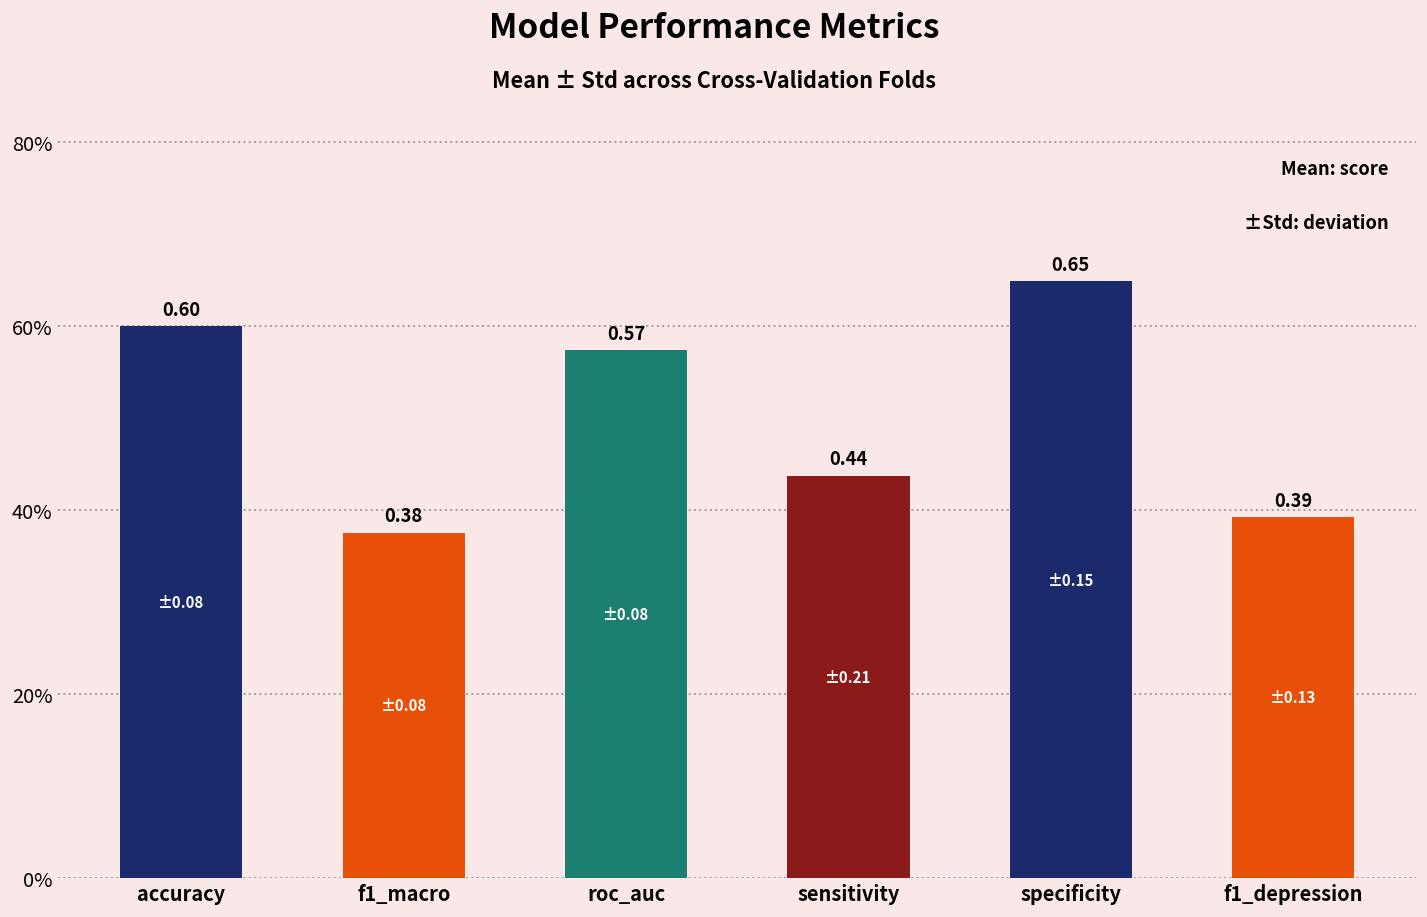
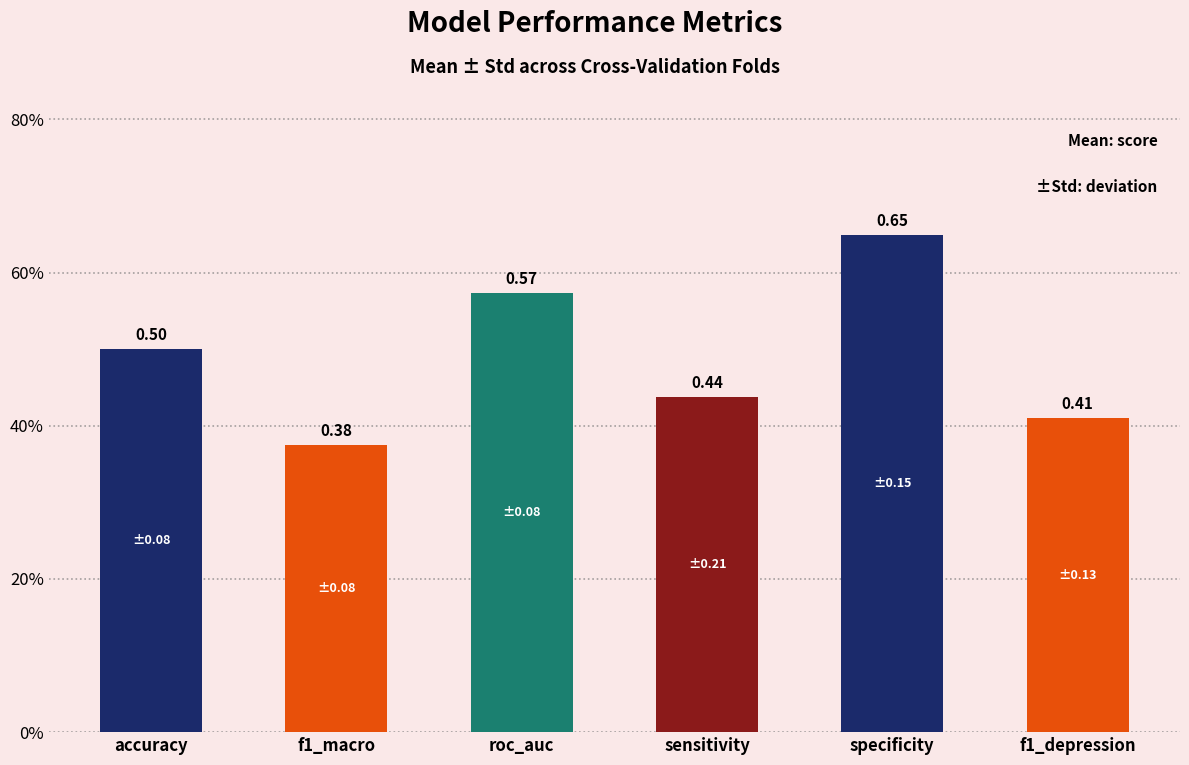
  {
-   "accuracy": 0.60,
+   "accuracy": 0.50,
    "f1_macro": 0.38,
    "roc_auc": 0.57,
    "sensitivity": 0.44,
    "specificity": 0.65,
-   "f1_depression": 0.39
+   "f1_depression": 0.41
  }
